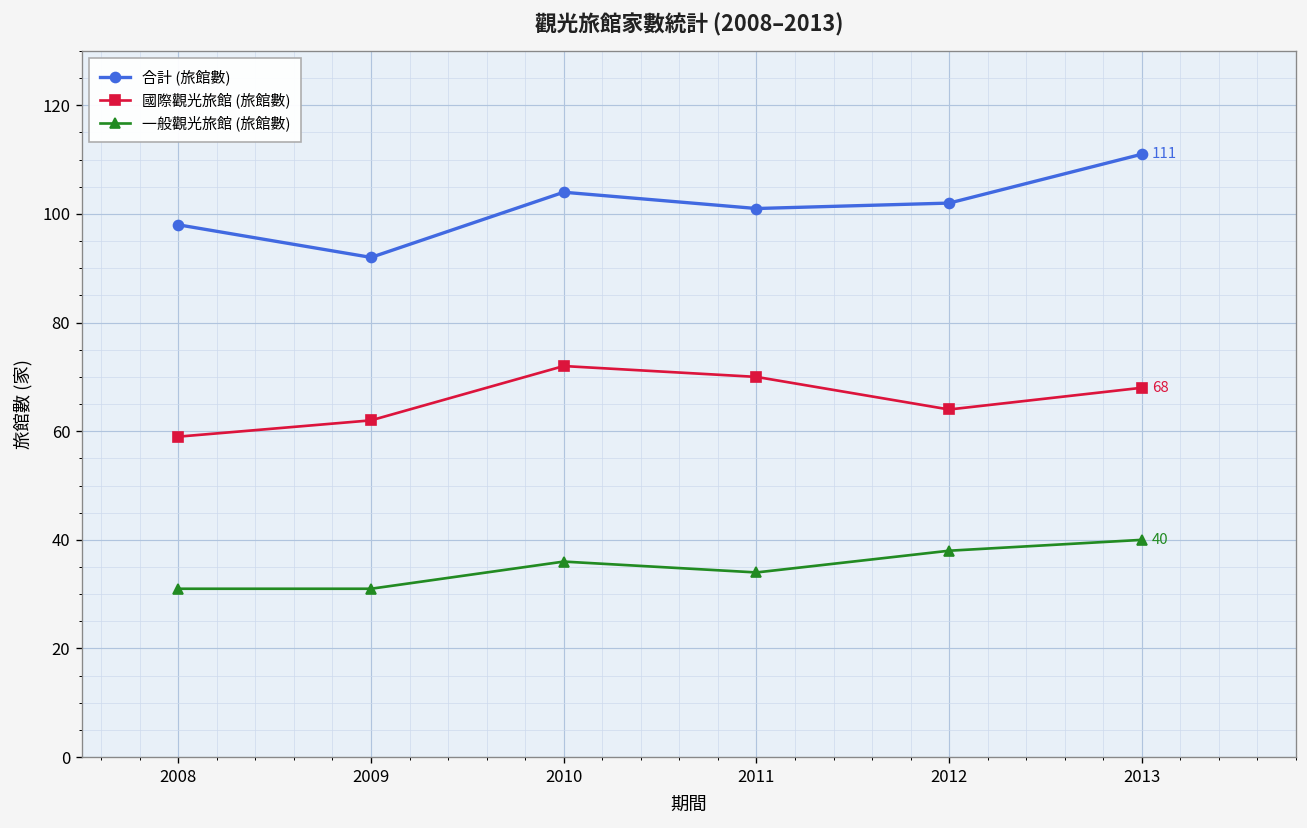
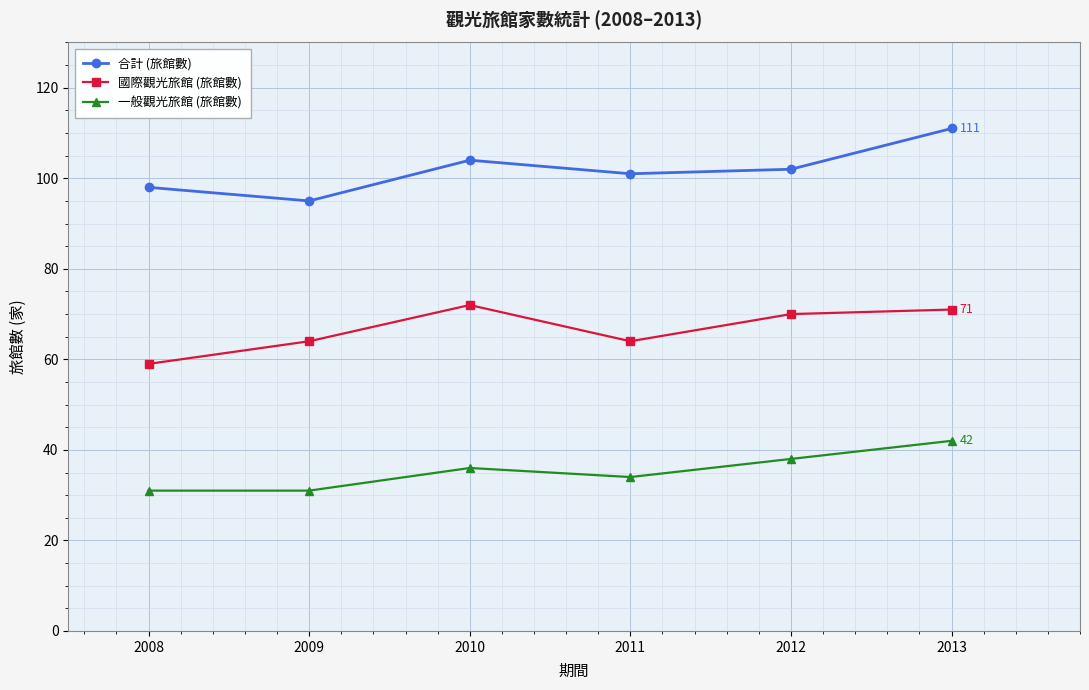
  {
    "合計 (旅館數)": {
      "2008": 98,
-     "2009": 92,
+     "2009": 95,
      "2010": 104,
      "2011": 101,
      "2012": 102
    },
    "國際觀光旅館 (旅館數)": {
-     "2009": 62,
-     "2011": 70,
-     "2012": 64,
-     "2013": 68
+     "2009": 64,
+     "2011": 64,
+     "2012": 70,
+     "2013": 71
    },
    "一般觀光旅館 (旅館數)": {
-     "2013": 40
+     "2013": 42
    }
  }
